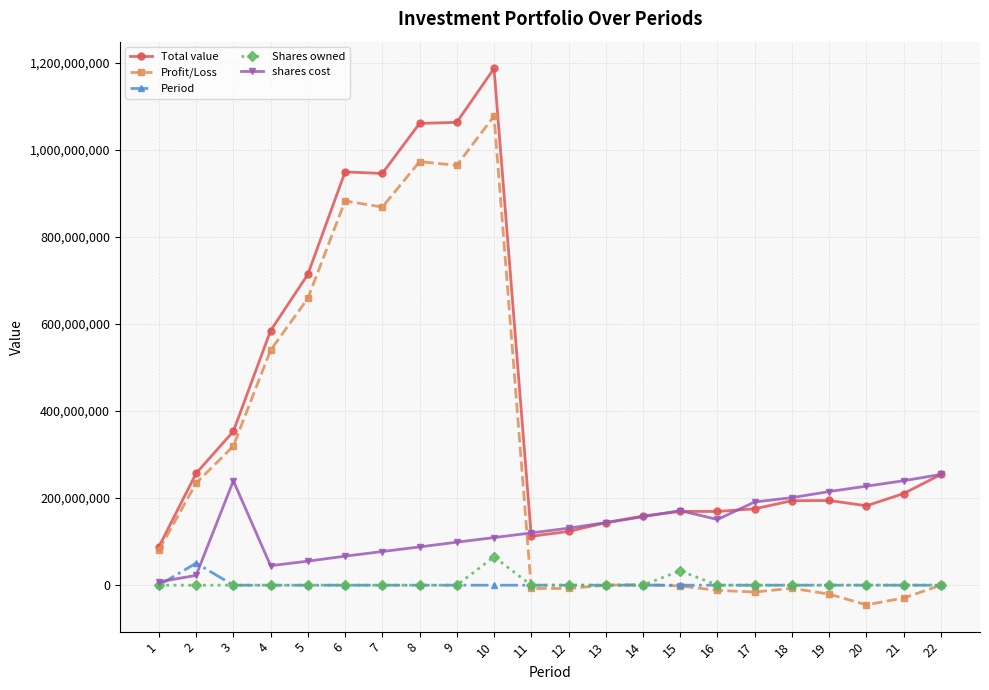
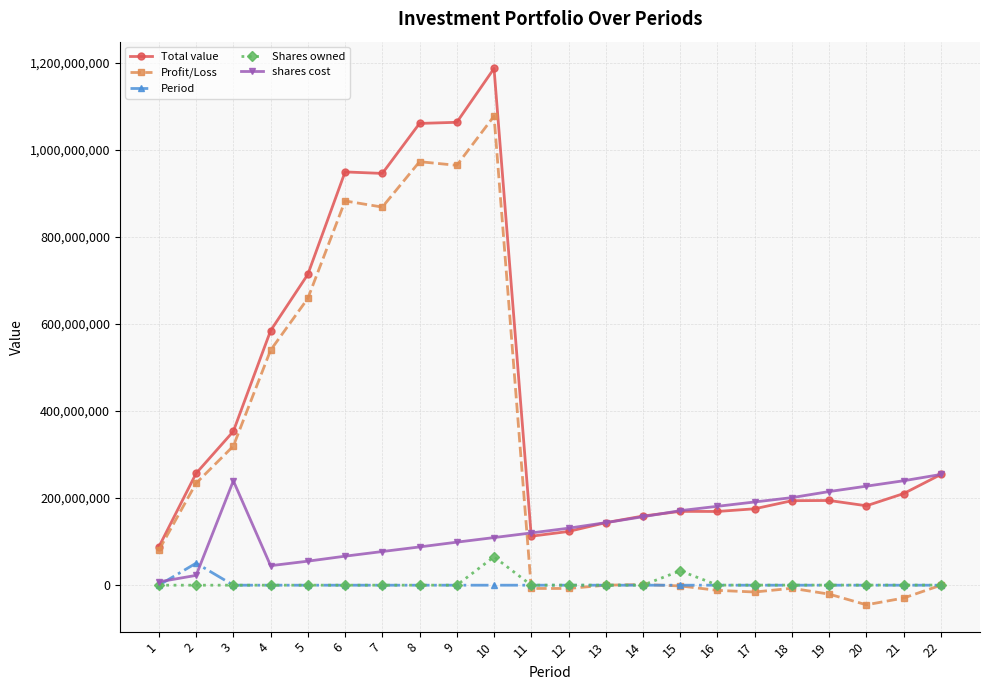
  {
    "Period": {
      "2": "50,000,000",
      "10": "0"
    },
    "Shares owned": {
      "2": "0",
      "10": "70,000,000",
      "15": "30,000,000"
    },
    "shares cost": {
      "1": "10,000,000",
      "2": "20,000,000",
      "3": "240,000,000",
      "4": "40,000,000",
      "5": "60,000,000",
      "6": "70,000,000",
      "7": "80,000,000",
      "8": "90,000,000",
      "9": "100,000,000",
      "10": "110,000,000",
      "11": "120,000,000",
      "12": "130,000,000",
-     "16": "150,000,000",
+     "16": "180,000,000",
      "17": "190,000,000",
      "18": "200,000,000",
      "19": "220,000,000",
      "20": "230,000,000",
      "21": "240,000,000"
    }
  }
